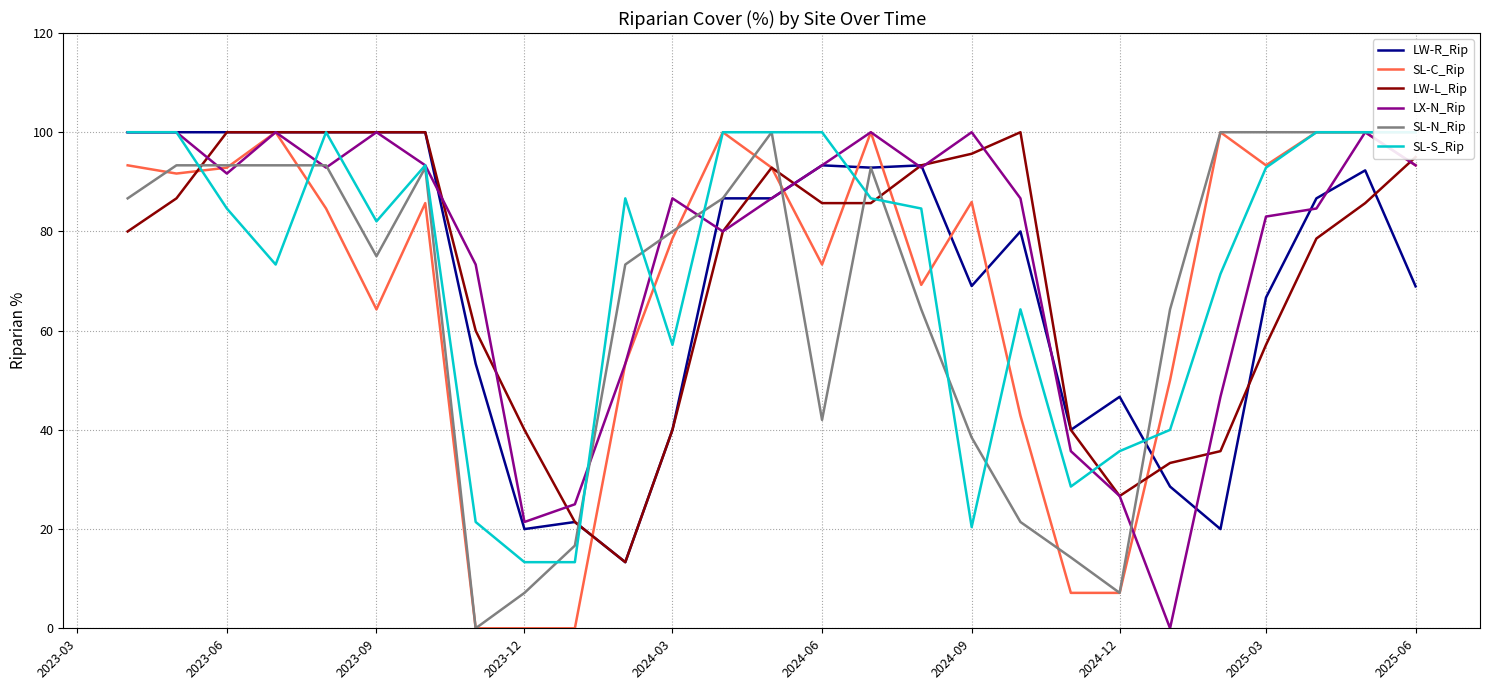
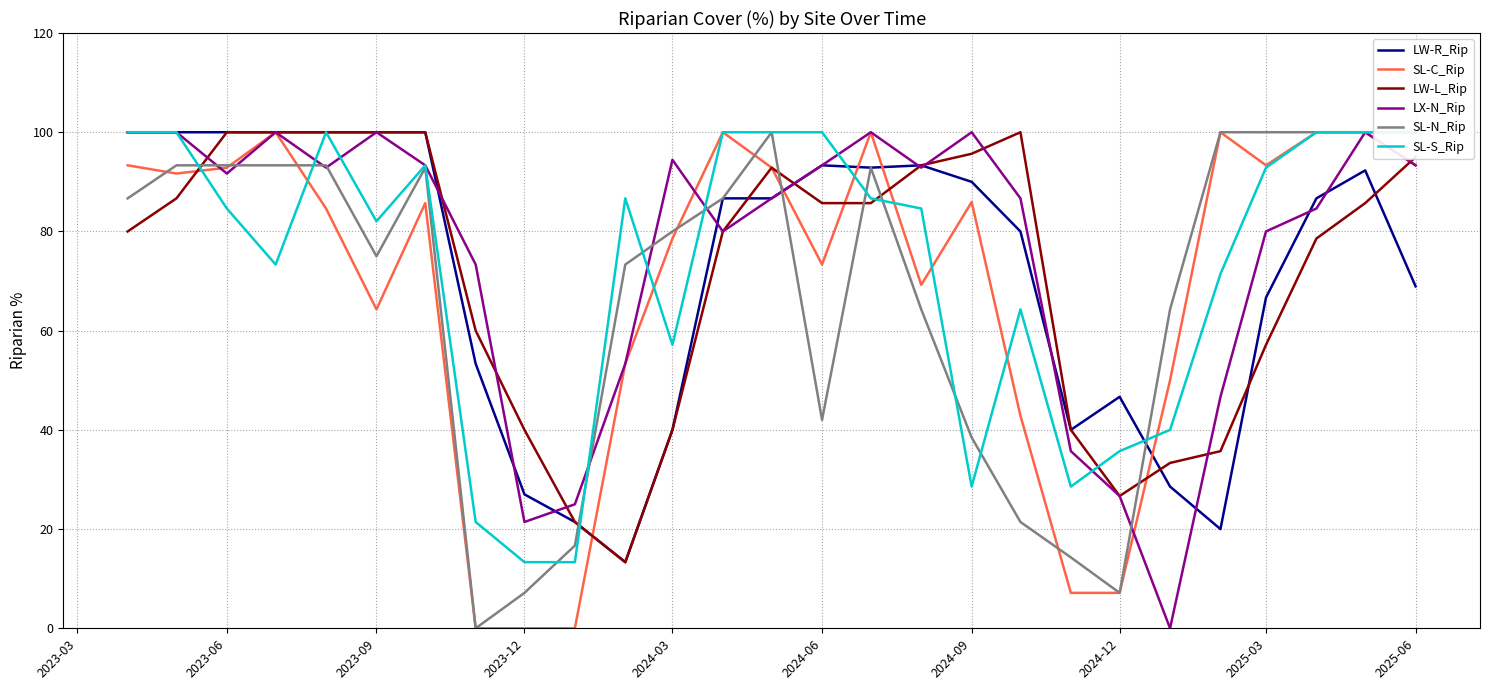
  {
    "LW-R_Rip": {
-     "2023-12": 20,
-     "2024-09": 69,
+     "2023-12": 27,
+     "2024-09": 90,
      "2024-12": 47,
      "2025-03": 67,
      "2025-06": 69
    },
    "SL-C_Rip": {
      "2023-09": 64,
      "2023-12": 0,
      "2024-03": 79,
      "2024-06": 73,
      "2024-09": 86
    },
    "LW-L_Rip": {
      "2023-12": 40,
      "2024-06": 86,
      "2024-09": 96,
      "2025-03": 57
    },
    "LX-N_Rip": {
      "2023-06": 92,
      "2023-12": 21,
-     "2024-03": 87,
+     "2024-03": 94,
      "2024-09": 100,
-     "2025-03": 83
+     "2025-03": 80
    },
    "SL-N_Rip": {
      "2023-09": 75,
      "2023-12": 7,
      "2024-03": 80,
      "2024-06": 42,
      "2024-09": 38,
      "2025-03": 100
    },
    "SL-S_Rip": {
      "2023-06": 85,
      "2023-09": 82,
      "2023-12": 13,
      "2024-03": 57,
      "2024-06": 100,
-     "2024-09": 20,
+     "2024-09": 29,
      "2024-12": 36
    }
  }
